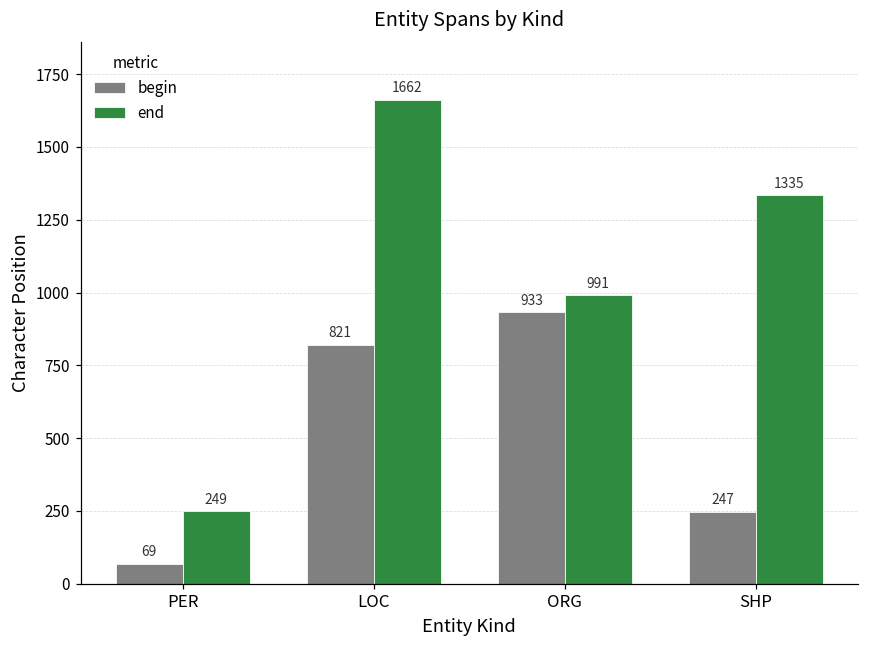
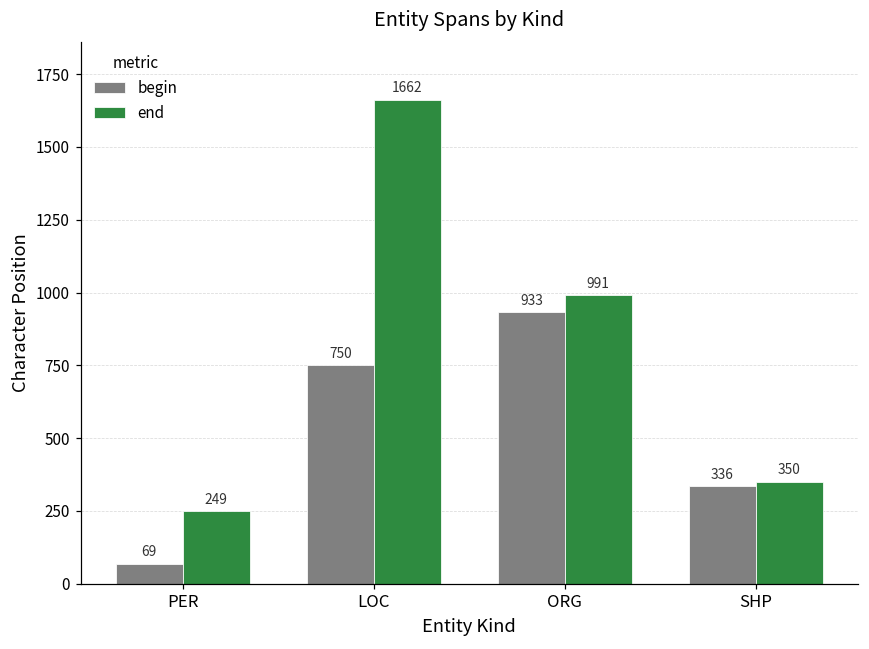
  {
    "begin": {
      "PER": 69,
-     "LOC": 821,
+     "LOC": 750,
      "ORG": 933,
-     "SHP": 247
+     "SHP": 336
    },
    "end": {
      "PER": 249,
      "LOC": 1662,
      "ORG": 991,
-     "SHP": 1335
+     "SHP": 350
    }
  }
